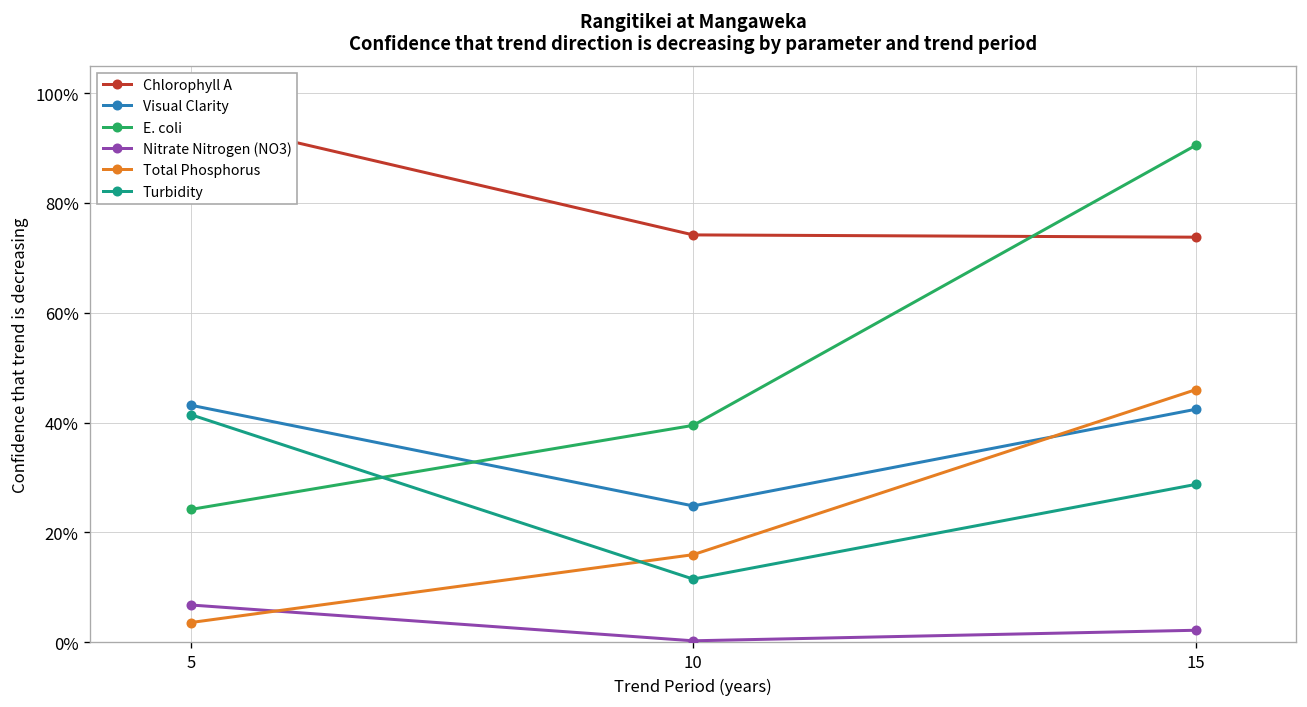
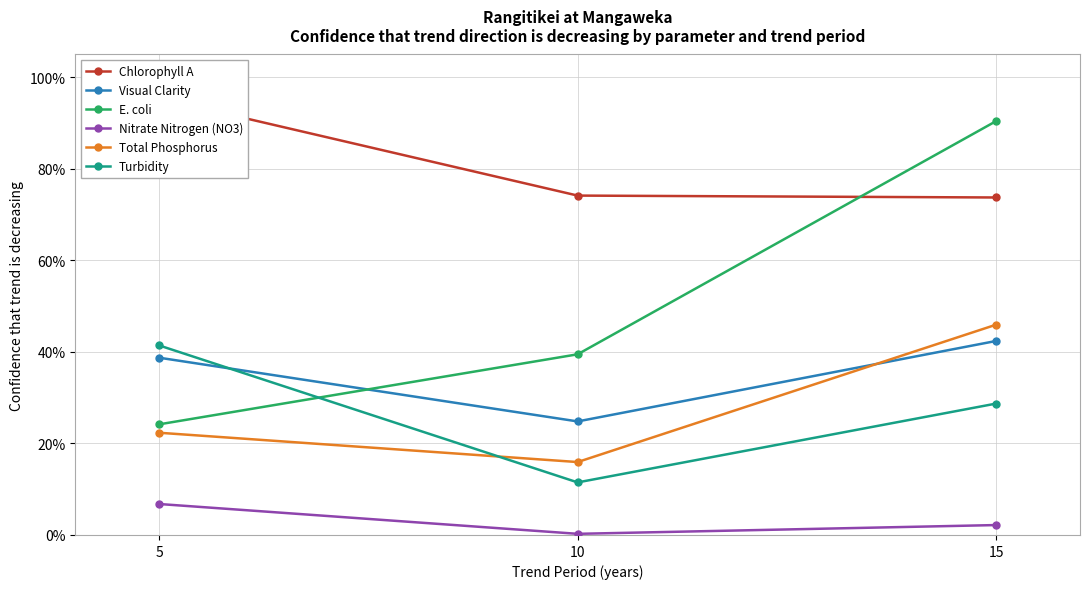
  {
    "Chlorophyll A": {
      "10": "74%",
      "15": "74%"
    },
    "Visual Clarity": {
-     "5": "43%",
+     "5": "39%",
      "10": "25%",
      "15": "42%"
    },
    "Nitrate Nitrogen (NO3)": {
      "5": "7%",
      "10": "0%",
      "15": "2%"
    },
    "Total Phosphorus": {
-     "5": "4%",
+     "5": "22%",
      "10": "16%",
      "15": "46%"
    }
  }
